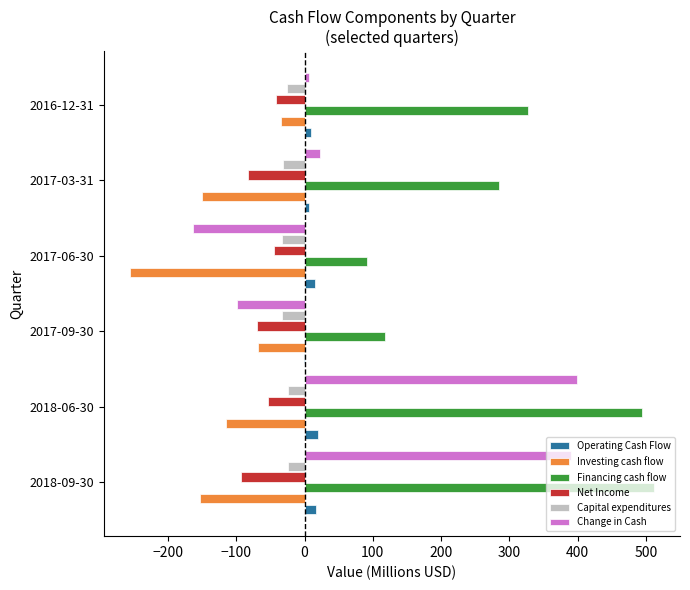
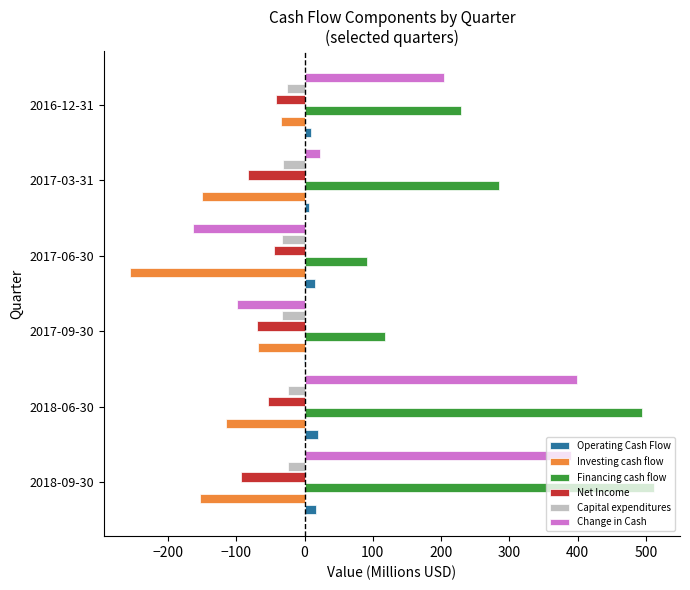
  {
    "Operating Cash Flow": {
      "2016-12-31": 10,
      "2017-03-31": 10,
      "2017-06-30": 10,
      "2018-06-30": 20,
      "2018-09-30": 20
    },
    "Investing cash flow": {
      "2016-12-31": -30,
      "2017-03-31": -150,
      "2017-06-30": -260,
      "2017-09-30": -70,
      "2018-06-30": -120,
      "2018-09-30": -150
    },
    "Financing cash flow": {
-     "2016-12-31": 330,
+     "2016-12-31": 230,
      "2017-03-31": 280,
      "2017-06-30": 90,
      "2017-09-30": 120,
      "2018-06-30": 490
    },
    "Net Income": {
      "2016-12-31": -40,
      "2017-03-31": -80,
      "2017-06-30": -50,
      "2017-09-30": -70,
      "2018-06-30": -50,
      "2018-09-30": -90
    },
    "Capital expenditures": {
      "2016-12-31": -30,
      "2017-03-31": -30,
      "2017-06-30": -30,
      "2017-09-30": -30,
      "2018-06-30": -20,
      "2018-09-30": -20
    },
    "Change in Cash": {
-     "2016-12-31": 10,
+     "2016-12-31": 200,
      "2017-03-31": 20,
      "2017-06-30": -160,
      "2017-09-30": -100,
      "2018-06-30": 400
    }
  }
